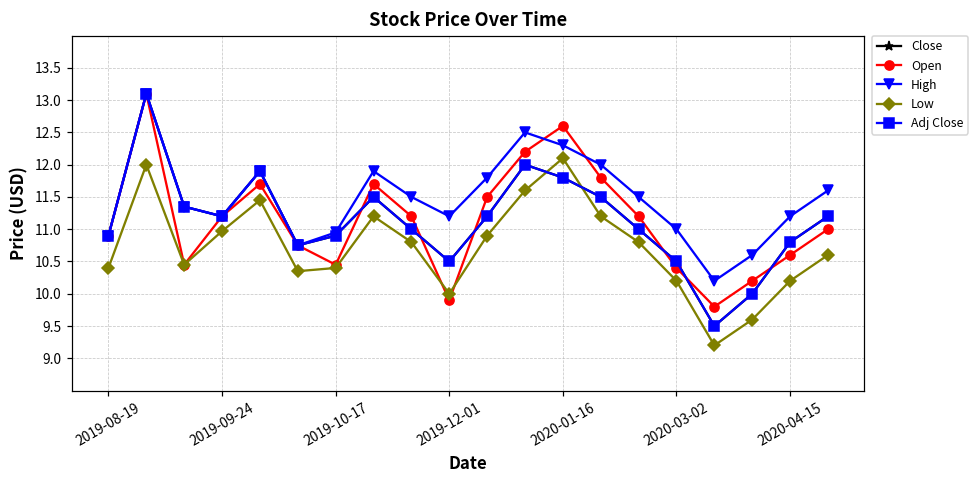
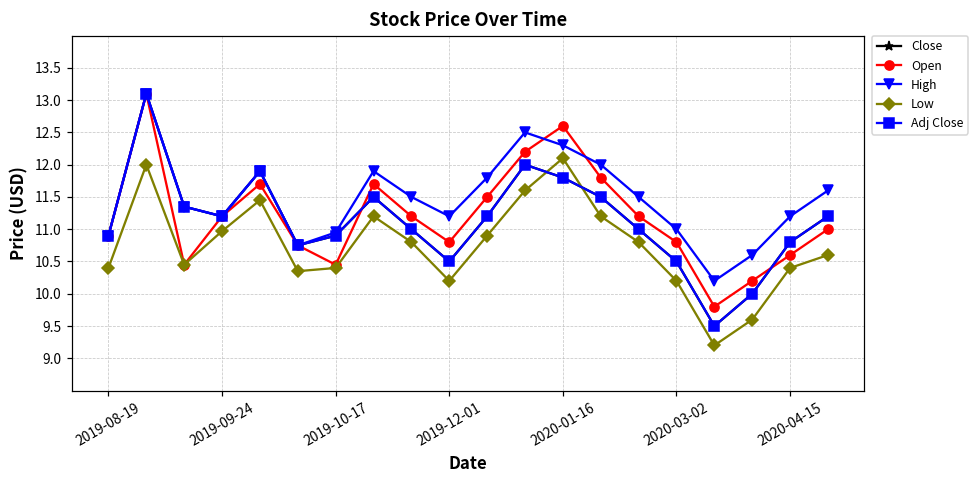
  {
    "Open": {
      "2019-10-17": 10.5,
-     "2019-12-01": 9.9,
+     "2019-12-01": 10.8,
      "2020-01-16": 12.6,
-     "2020-03-02": 10.4,
+     "2020-03-02": 10.8,
      "2020-04-15": 10.6
    },
    "Low": {
      "2019-08-19": 10.4,
      "2019-09-24": 11.0,
      "2019-10-17": 10.4,
-     "2019-12-01": 10.0,
+     "2019-12-01": 10.2,
      "2020-01-16": 12.1,
      "2020-03-02": 10.2,
-     "2020-04-15": 10.2
+     "2020-04-15": 10.4
    }
  }
